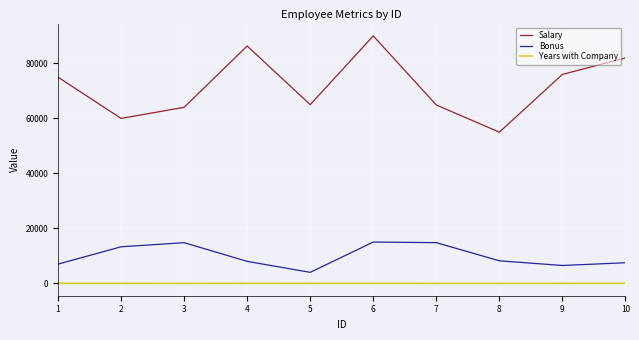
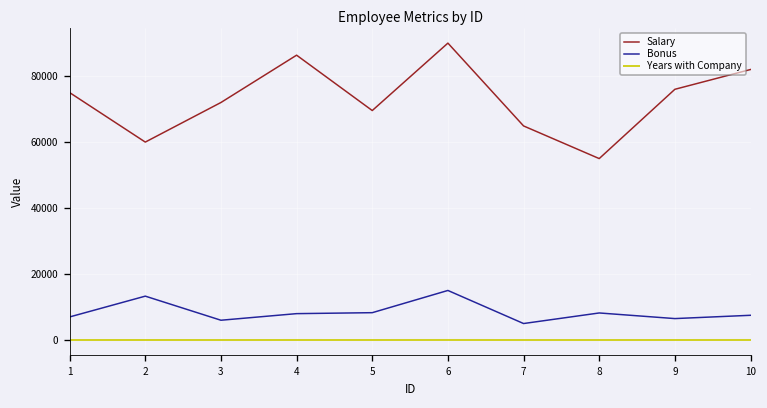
  {
    "Salary": {
      "1": 75000,
      "2": 60000,
-     "3": 64000,
+     "3": 72000,
      "4": 86000,
-     "5": 65000,
+     "5": 70000,
      "6": 90000,
      "7": 65000,
      "8": 55000,
      "9": 76000,
      "10": 82000
    },
    "Bonus": {
      "1": 7000,
      "2": 13000,
-     "3": 15000,
+     "3": 6000,
      "4": 8000,
-     "5": 4000,
+     "5": 8000,
      "6": 15000,
-     "7": 15000,
+     "7": 5000,
      "8": 8000,
      "9": 7000,
      "10": 8000
    },
    "Years with Company": {
      "1": 0,
      "2": 0,
      "3": 0,
      "4": 0,
      "5": 0,
      "6": 0,
      "7": 0,
      "8": 0,
      "9": 0,
      "10": 0
    }
  }
